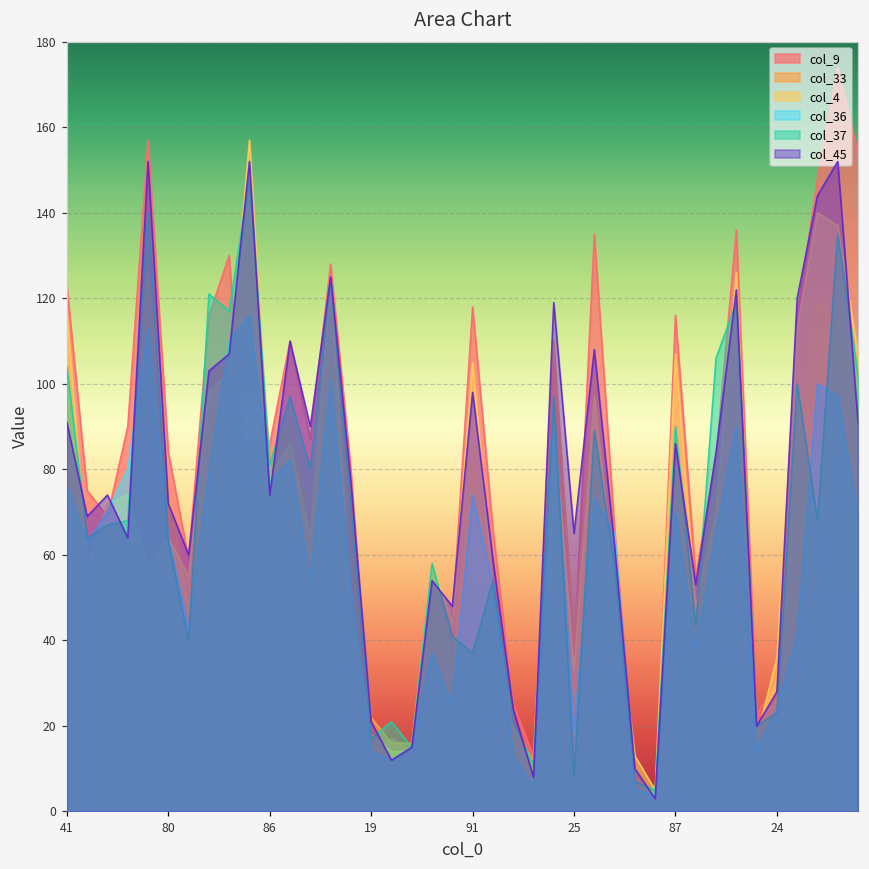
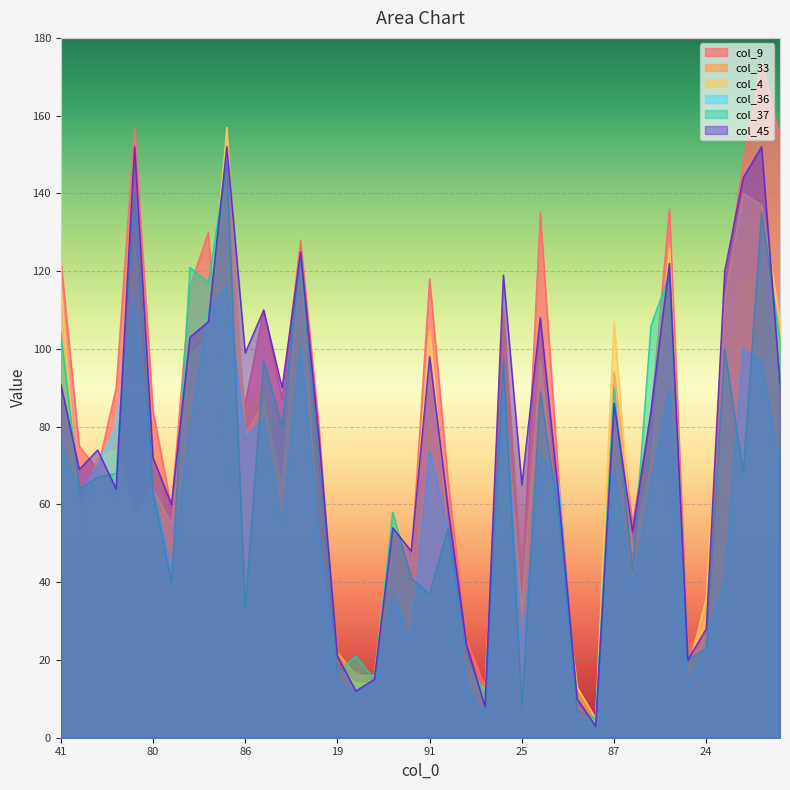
  {
    "col_9": {
      "41": 123,
      "80": 84,
      "86": 86,
      "91": 118,
      "25": 36,
-     "87": 116
+     "87": 94
    },
    "col_36": {
      "41": 76,
      "86": 77,
      "91": 74,
-     "25": 19,
+     "25": 23,
      "87": 70
    },
    "col_37": {
      "41": 104,
      "80": 63,
-     "86": 81,
+     "86": 33,
      "91": 37,
      "25": 8,
      "87": 90
    },
    "col_45": {
      "41": 91,
      "80": 72,
-     "86": 74,
+     "86": 99,
      "91": 98,
      "25": 65,
      "87": 86
    }
  }
